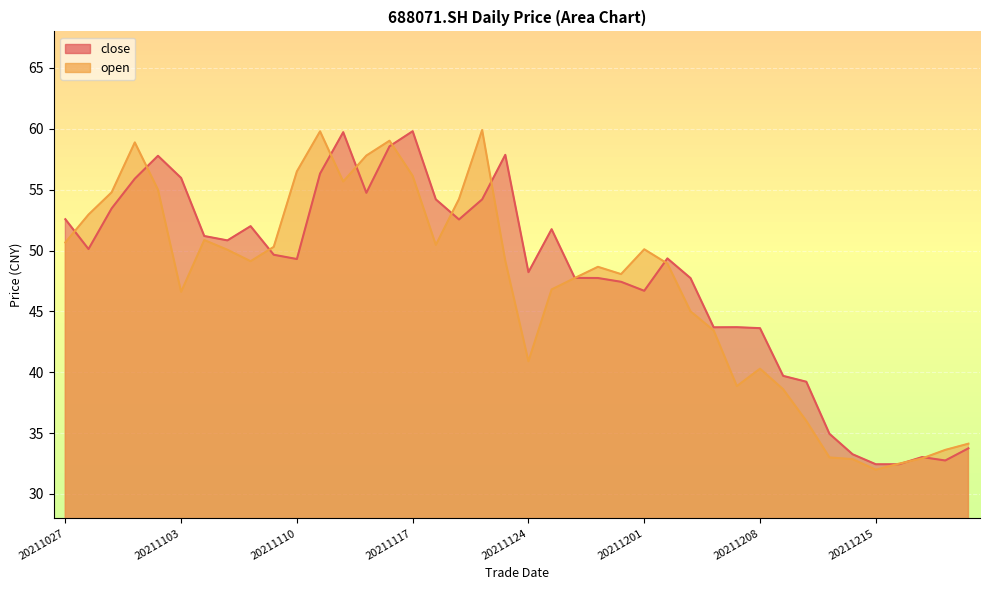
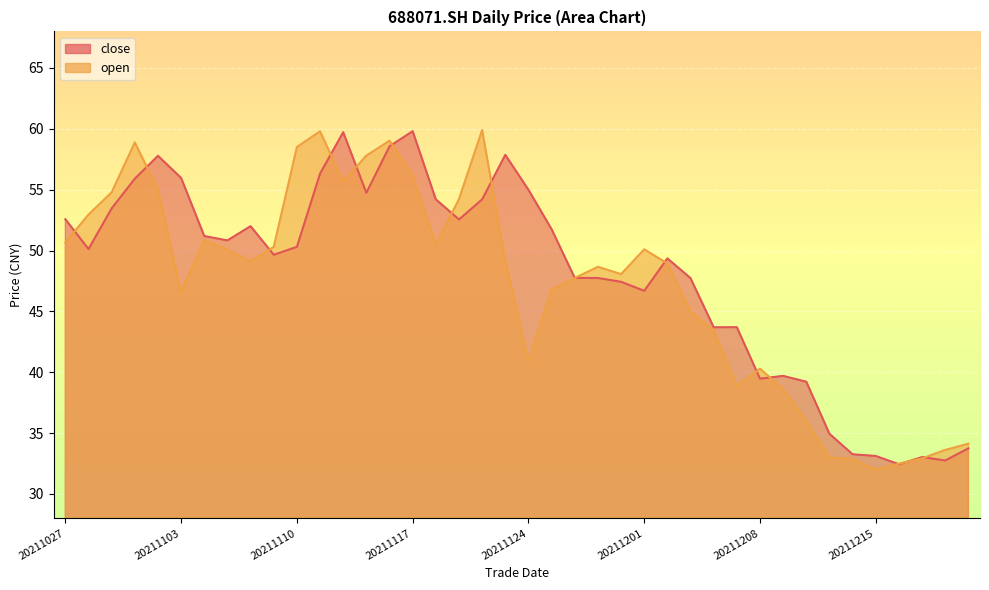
  {
    "close": {
      "20211027": 52.6,
      "20211103": 56.0,
-     "20211110": 49.3,
+     "20211110": 50.3,
      "20211117": 59.8,
-     "20211124": 48.2,
+     "20211124": 55.0,
      "20211201": 46.7,
-     "20211208": 43.6,
-     "20211215": 32.4
+     "20211208": 39.5,
+     "20211215": 33.1
    },
    "open": {
      "20211027": 50.7,
      "20211103": 46.6,
-     "20211110": 56.5,
+     "20211110": 58.5,
      "20211117": 56.1,
      "20211124": 40.9,
      "20211201": 50.1,
      "20211208": 40.3,
      "20211215": 32.0
    }
  }
